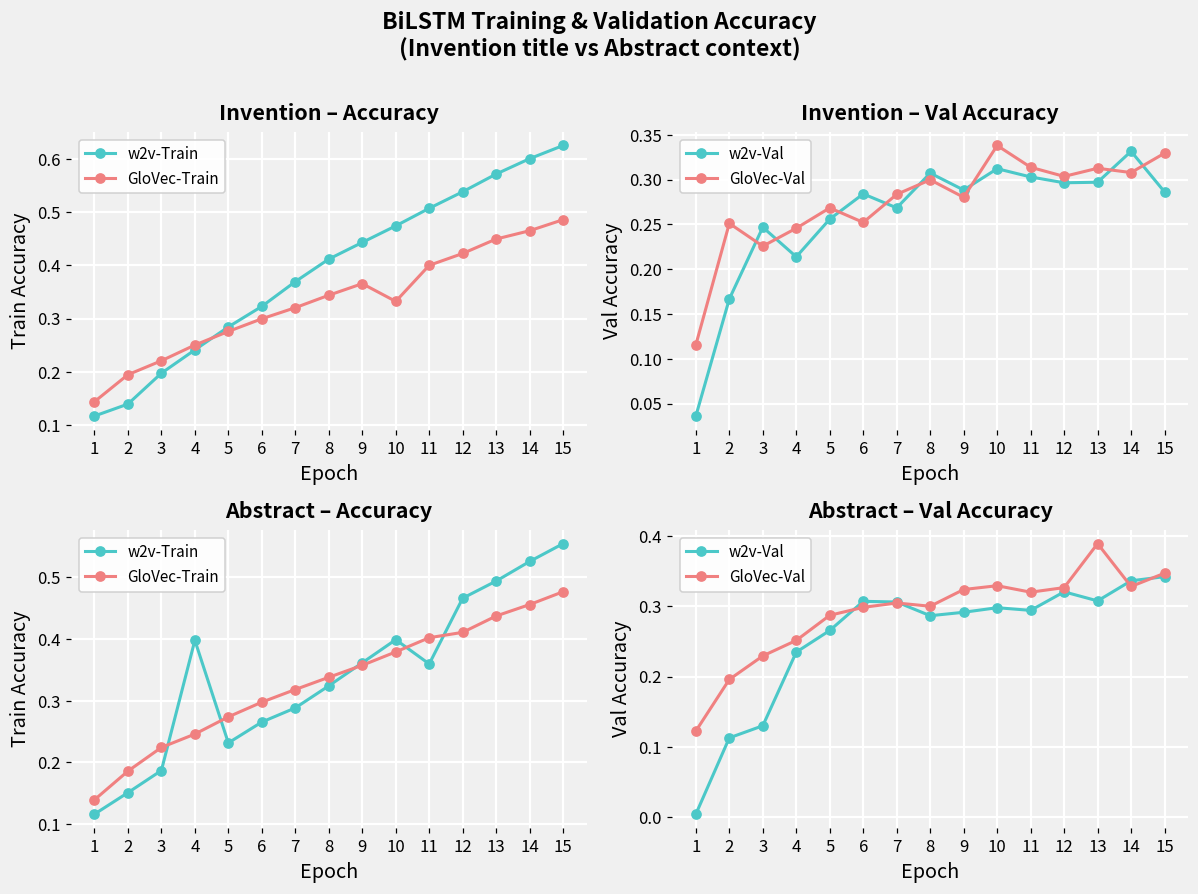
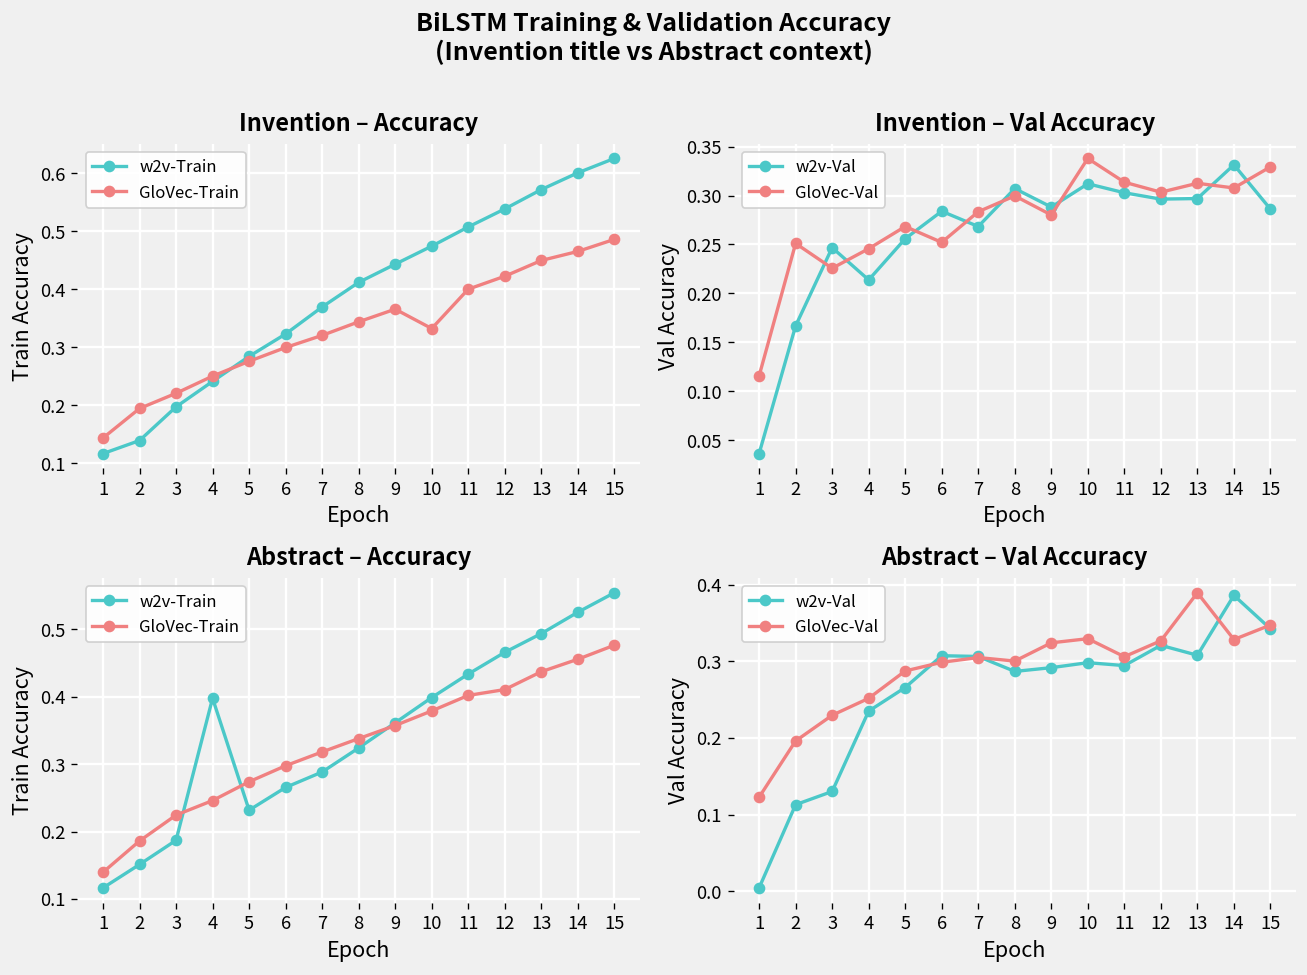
  {
    "Invention – Accuracy": {
      "w2v-Train": {
        "1": 0.12,
        "2": 0.14,
        "3": 0.20,
        "4": 0.24,
        "5": 0.28,
        "6": 0.32,
        "7": 0.37,
        "8": 0.41,
        "9": 0.44,
        "10": 0.47,
        "11": 0.51,
        "12": 0.54,
        "13": 0.57,
        "14": 0.60,
        "15": 0.63
      },
      "GloVec-Train": {
        "1": 0.14,
        "2": 0.19,
        "3": 0.22,
        "4": 0.25,
        "5": 0.28,
        "6": 0.30,
        "7": 0.32,
        "8": 0.34,
        "9": 0.37,
        "10": 0.33,
        "11": 0.40,
        "12": 0.42,
        "13": 0.45,
        "14": 0.47,
        "15": 0.49
      }
    },
    "Invention – Val Accuracy": {
      "w2v-Val": {
        "1": 0.04,
        "2": 0.17,
        "3": 0.25,
        "4": 0.21,
        "5": 0.26,
        "6": 0.28,
        "7": 0.27,
        "8": 0.31,
        "9": 0.29,
        "10": 0.31,
        "11": 0.30,
        "12": 0.30,
        "13": 0.30,
        "14": 0.33,
        "15": 0.29
      },
      "GloVec-Val": {
        "1": 0.12,
        "2": 0.25,
        "3": 0.23,
        "4": 0.25,
        "5": 0.27,
        "6": 0.25,
        "7": 0.28,
        "8": 0.30,
        "9": 0.28,
        "10": 0.34,
        "11": 0.31,
        "12": 0.30,
        "13": 0.31,
        "14": 0.31,
        "15": 0.33
      }
    },
    "Abstract – Accuracy": {
      "w2v-Train": {
        "1": 0.12,
        "2": 0.15,
        "3": 0.19,
        "4": 0.40,
        "5": 0.23,
        "6": 0.27,
        "7": 0.29,
        "8": 0.32,
        "10": 0.40,
-       "11": 0.36,
+       "11": 0.43,
        "12": 0.47,
        "13": 0.49,
        "14": 0.53,
        "15": 0.55
      },
      "GloVec-Train": {
        "1": 0.14,
        "2": 0.19,
        "3": 0.22,
        "4": 0.25,
        "5": 0.27,
        "6": 0.30,
        "7": 0.32,
        "8": 0.34,
        "10": 0.38,
        "11": 0.40,
        "12": 0.41,
        "13": 0.44,
        "14": 0.46,
        "15": 0.48
      }
    },
    "Abstract – Val Accuracy": {
      "w2v-Val": {
        "1": 0.00,
        "2": 0.11,
        "3": 0.13,
        "4": 0.23,
        "5": 0.27,
        "6": 0.31,
        "8": 0.29,
        "9": 0.29,
        "10": 0.30,
        "11": 0.29,
        "12": 0.32,
        "13": 0.31,
-       "14": 0.34,
+       "14": 0.39,
        "15": 0.34
      },
      "GloVec-Val": {
        "1": 0.12,
        "2": 0.20,
        "3": 0.23,
        "4": 0.25,
        "5": 0.29,
        "6": 0.30,
        "8": 0.30,
        "9": 0.32,
        "10": 0.33,
-       "11": 0.32,
+       "11": 0.31,
        "12": 0.33,
        "13": 0.39,
        "14": 0.33,
        "15": 0.35
      }
    }
  }
